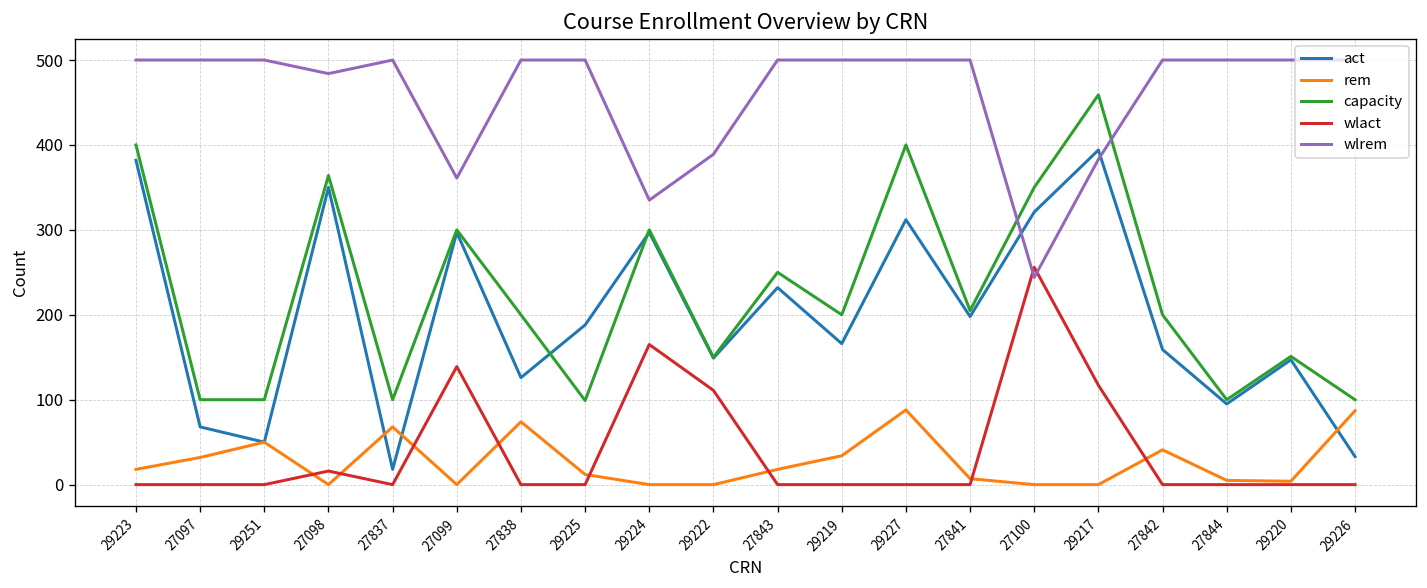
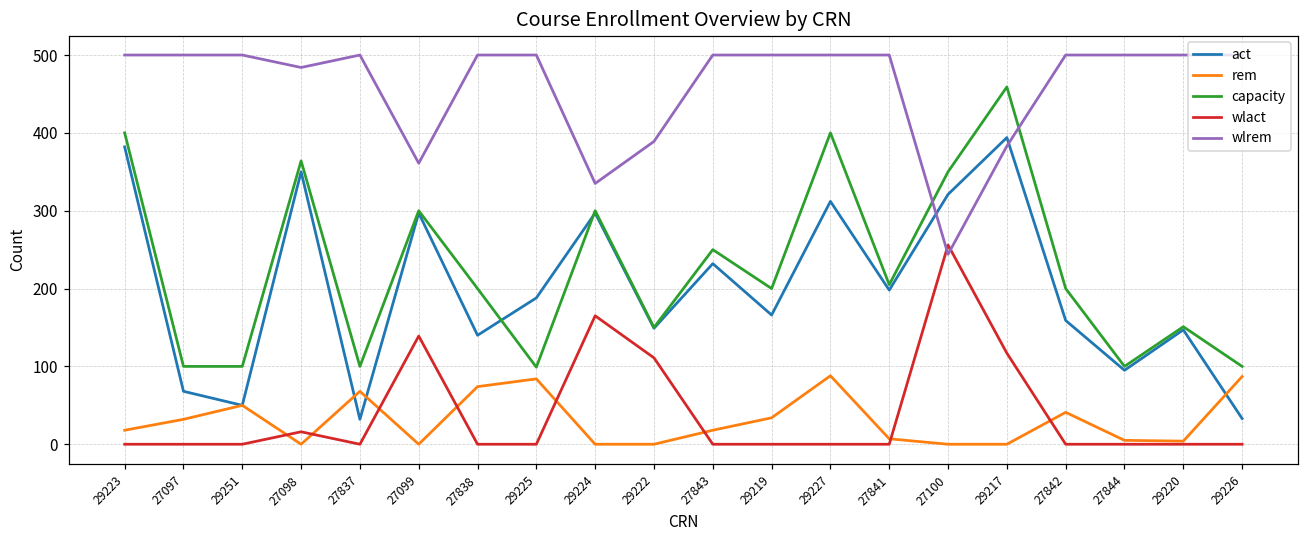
  {
    "act": {
      "29223": 380,
      "27097": 70,
      "27098": 350,
-     "27837": 20,
-     "27838": 130,
+     "27837": 30,
+     "27838": 140,
      "29225": 190,
      "27843": 230,
      "29219": 170,
      "29227": 310,
      "27841": 200,
      "27100": 320,
      "29217": 390,
      "27842": 160,
      "27844": 100,
      "29220": 150,
      "29226": 30
    },
    "rem": {
      "29223": 20,
      "27097": 30,
      "27098": 0,
      "27837": 70,
      "27099": 0,
      "27838": 70,
-     "29225": 10,
+     "29225": 80,
      "29224": 0,
      "29222": 0,
      "27843": 20,
      "29219": 30,
      "29227": 90,
      "27841": 10,
      "27100": 0,
      "29217": 0,
      "27842": 40,
      "27844": 10,
      "29220": 0,
      "29226": 90
    },
    "capacity": {
      "29223": 400,
      "27097": 100,
      "29251": 100,
      "27098": 360,
      "27837": 100,
      "27838": 200,
      "29225": 100,
      "27843": 250,
      "29219": 200,
      "29227": 400,
      "27841": 210,
      "27100": 350,
      "29217": 460,
      "27842": 200,
      "27844": 100,
      "29220": 150,
      "29226": 100
    },
    "wlact": {
      "29223": 0,
      "27097": 0,
      "29251": 0,
      "27098": 20,
      "27837": 0,
      "27099": 140,
      "27838": 0,
      "29225": 0,
      "29224": 170,
      "29222": 110,
      "27843": 0,
      "29219": 0,
      "29227": 0,
      "27841": 0,
      "27100": 260,
      "29217": 120,
      "27842": 0,
      "27844": 0,
      "29220": 0,
      "29226": 0
    },
    "wlrem": {
      "29223": 500,
      "27097": 500,
      "29251": 500,
      "27098": 480,
      "27837": 500,
      "27099": 360,
      "27838": 500,
      "29225": 500,
      "29224": 340,
      "29222": 390,
      "27843": 500,
      "29219": 500,
      "29227": 500,
      "27841": 500,
      "27100": 240,
      "29217": 380,
      "27842": 500,
      "27844": 500,
      "29220": 500
    }
  }
